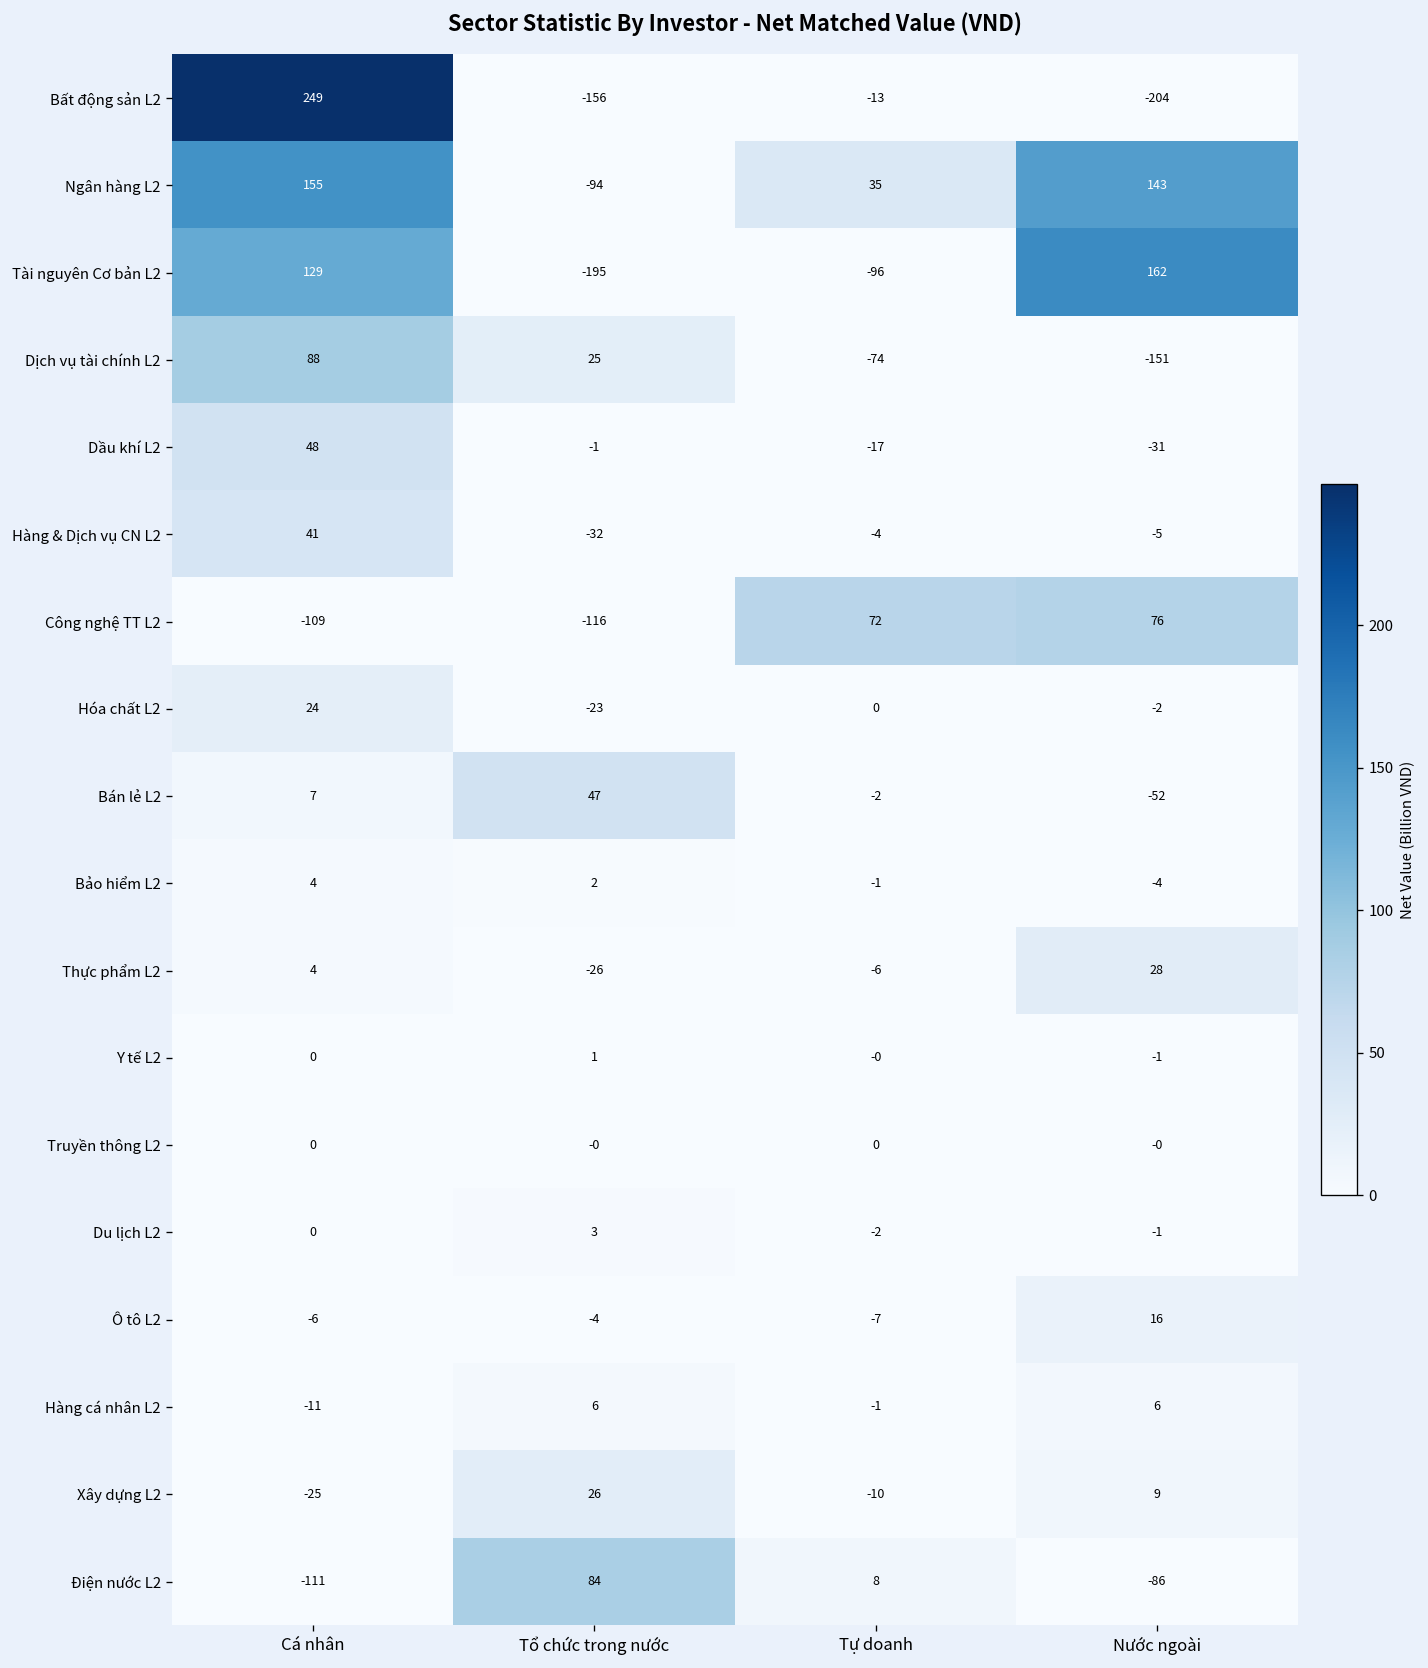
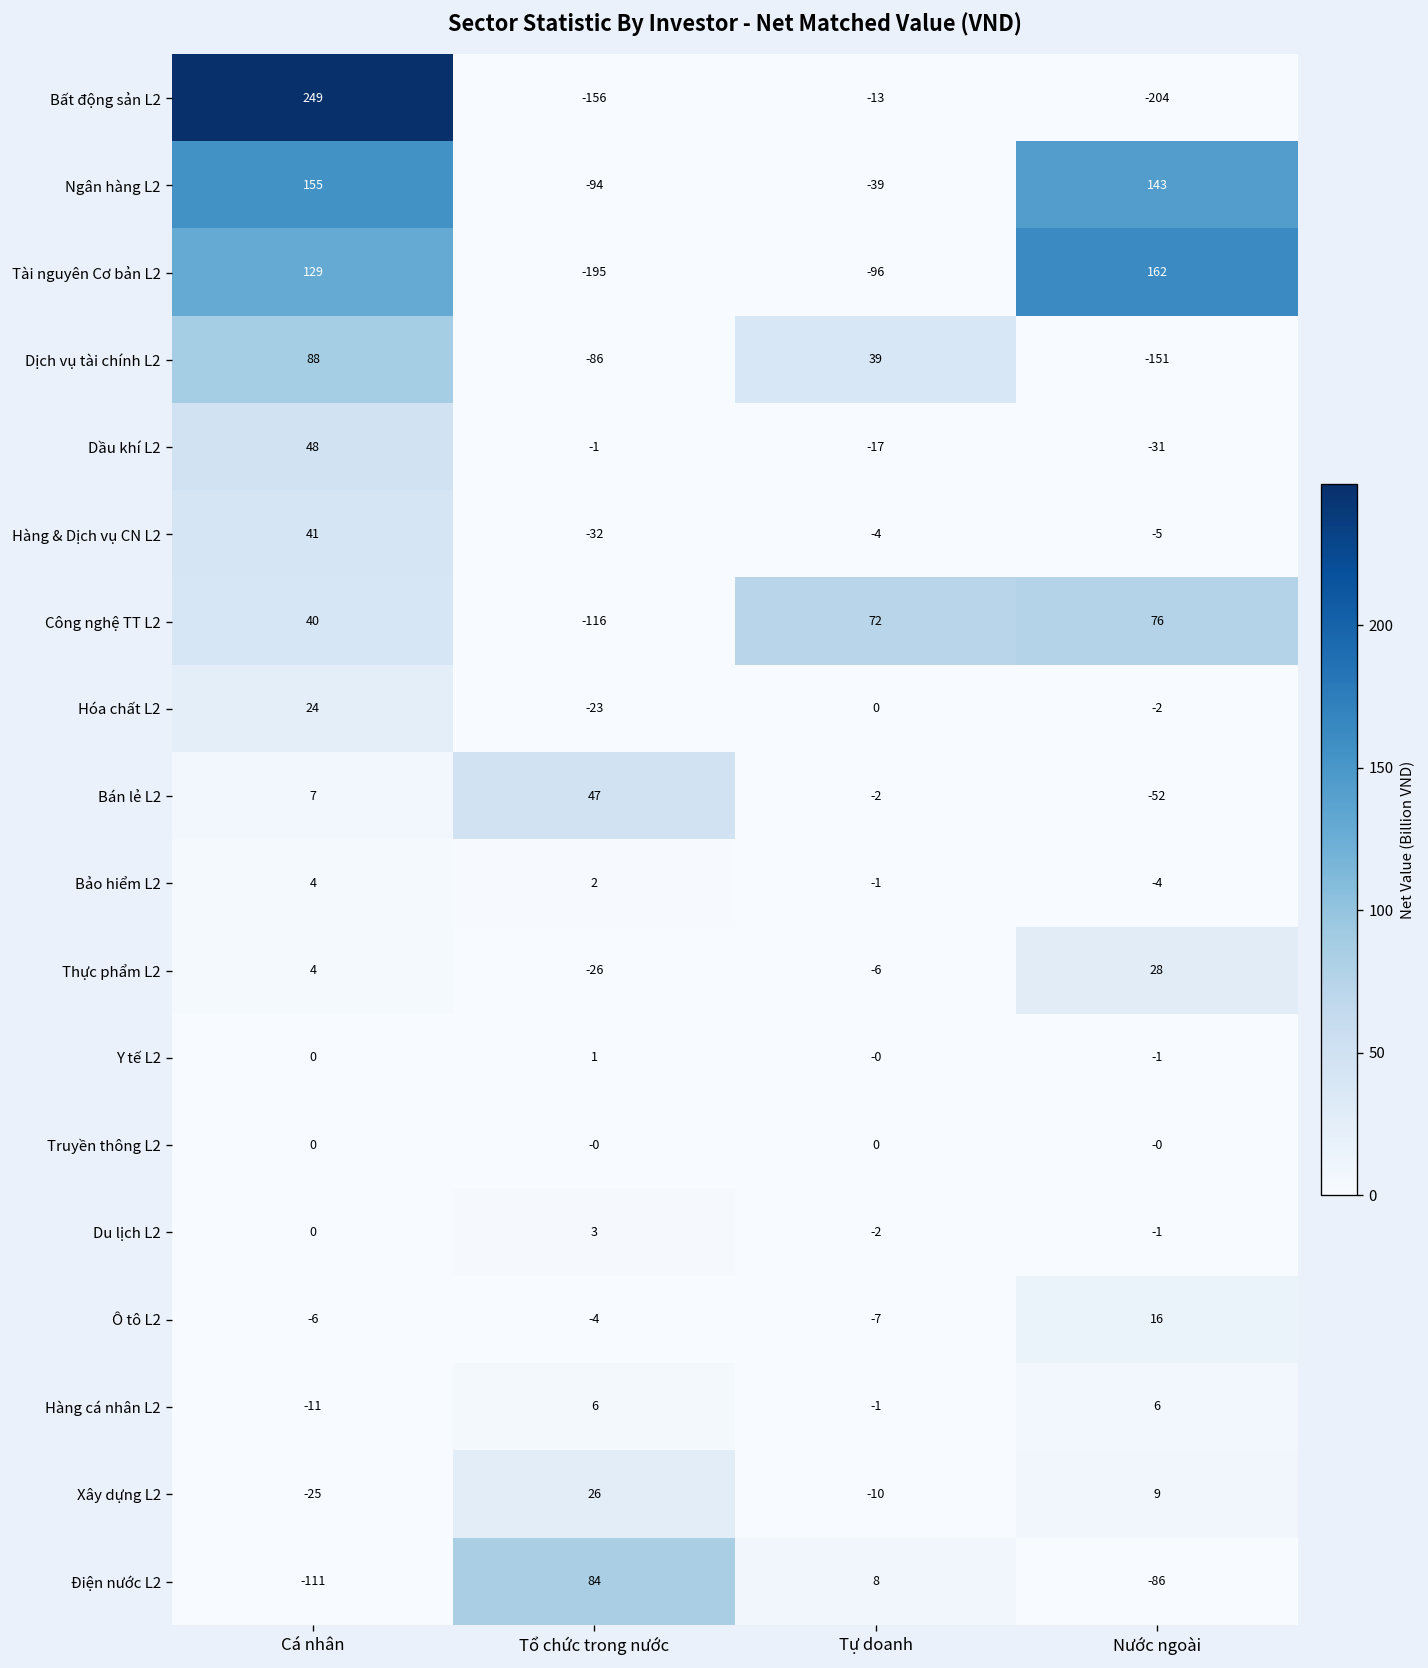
  {
    "Bất động sản L2": {
      "Cá nhân": 249,
      "Tổ chức trong nước": -156,
      "Tự doanh": -13,
      "Nước ngoài": -204
    },
    "Ngân hàng L2": {
      "Cá nhân": 155,
      "Tổ chức trong nước": -94,
-     "Tự doanh": 35,
+     "Tự doanh": -39,
      "Nước ngoài": 143
    },
    "Tài nguyên Cơ bản L2": {
      "Cá nhân": 129,
      "Tổ chức trong nước": -195,
      "Tự doanh": -96,
      "Nước ngoài": 162
    },
    "Dịch vụ tài chính L2": {
      "Cá nhân": 88,
-     "Tổ chức trong nước": 25,
-     "Tự doanh": -74,
+     "Tổ chức trong nước": -86,
+     "Tự doanh": 39,
      "Nước ngoài": -151
    },
    "Dầu khí L2": {
      "Cá nhân": 48,
      "Tổ chức trong nước": -1,
      "Tự doanh": -17,
      "Nước ngoài": -31
    },
    "Hàng & Dịch vụ CN L2": {
      "Cá nhân": 41,
      "Tổ chức trong nước": -32,
      "Tự doanh": -4,
      "Nước ngoài": -5
    },
    "Công nghệ TT L2": {
-     "Cá nhân": -109,
+     "Cá nhân": 40,
      "Tổ chức trong nước": -116,
      "Tự doanh": 72,
      "Nước ngoài": 76
    },
    "Hóa chất L2": {
      "Cá nhân": 24,
      "Tổ chức trong nước": -23,
      "Tự doanh": 0,
      "Nước ngoài": -2
    },
    "Bán lẻ L2": {
      "Cá nhân": 7,
      "Tổ chức trong nước": 47,
      "Tự doanh": -2,
      "Nước ngoài": -52
    },
    "Bảo hiểm L2": {
      "Cá nhân": 4,
      "Tổ chức trong nước": 2,
      "Tự doanh": -1,
      "Nước ngoài": -4
    },
    "Thực phẩm L2": {
      "Cá nhân": 4,
      "Tổ chức trong nước": -26,
      "Tự doanh": -6,
      "Nước ngoài": 28
    },
    "Y tế L2": {
      "Cá nhân": 0,
      "Tổ chức trong nước": 1,
      "Tự doanh": -0,
      "Nước ngoài": -1
    },
    "Truyền thông L2": {
      "Cá nhân": 0,
      "Tổ chức trong nước": -0,
      "Tự doanh": 0,
      "Nước ngoài": -0
    },
    "Du lịch L2": {
      "Cá nhân": 0,
      "Tổ chức trong nước": 3,
      "Tự doanh": -2,
      "Nước ngoài": -1
    },
    "Ô tô L2": {
      "Cá nhân": -6,
      "Tổ chức trong nước": -4,
      "Tự doanh": -7,
      "Nước ngoài": 16
    },
    "Hàng cá nhân L2": {
      "Cá nhân": -11,
      "Tổ chức trong nước": 6,
      "Tự doanh": -1,
      "Nước ngoài": 6
    },
    "Xây dựng L2": {
      "Cá nhân": -25,
      "Tổ chức trong nước": 26,
      "Tự doanh": -10,
      "Nước ngoài": 9
    },
    "Điện nước L2": {
      "Cá nhân": -111,
      "Tổ chức trong nước": 84,
      "Tự doanh": 8,
      "Nước ngoài": -86
    }
  }
